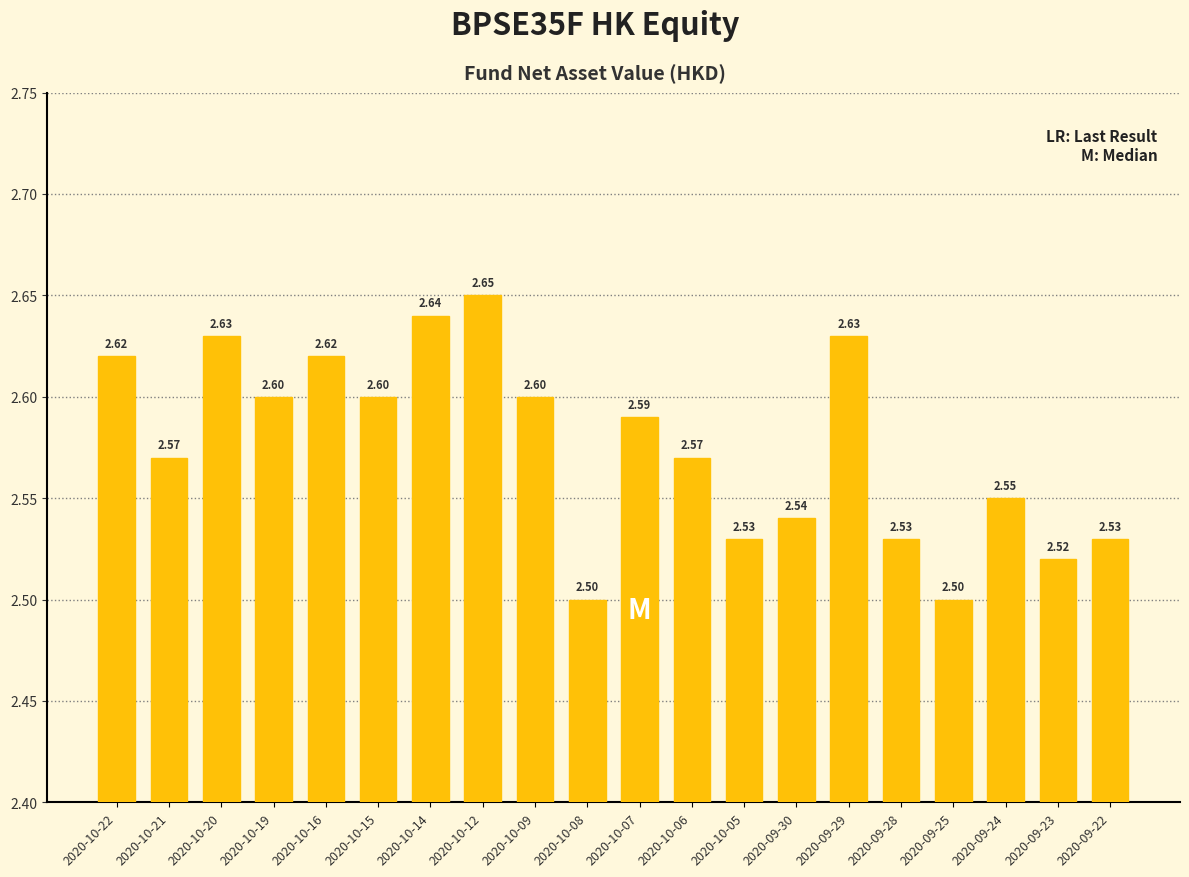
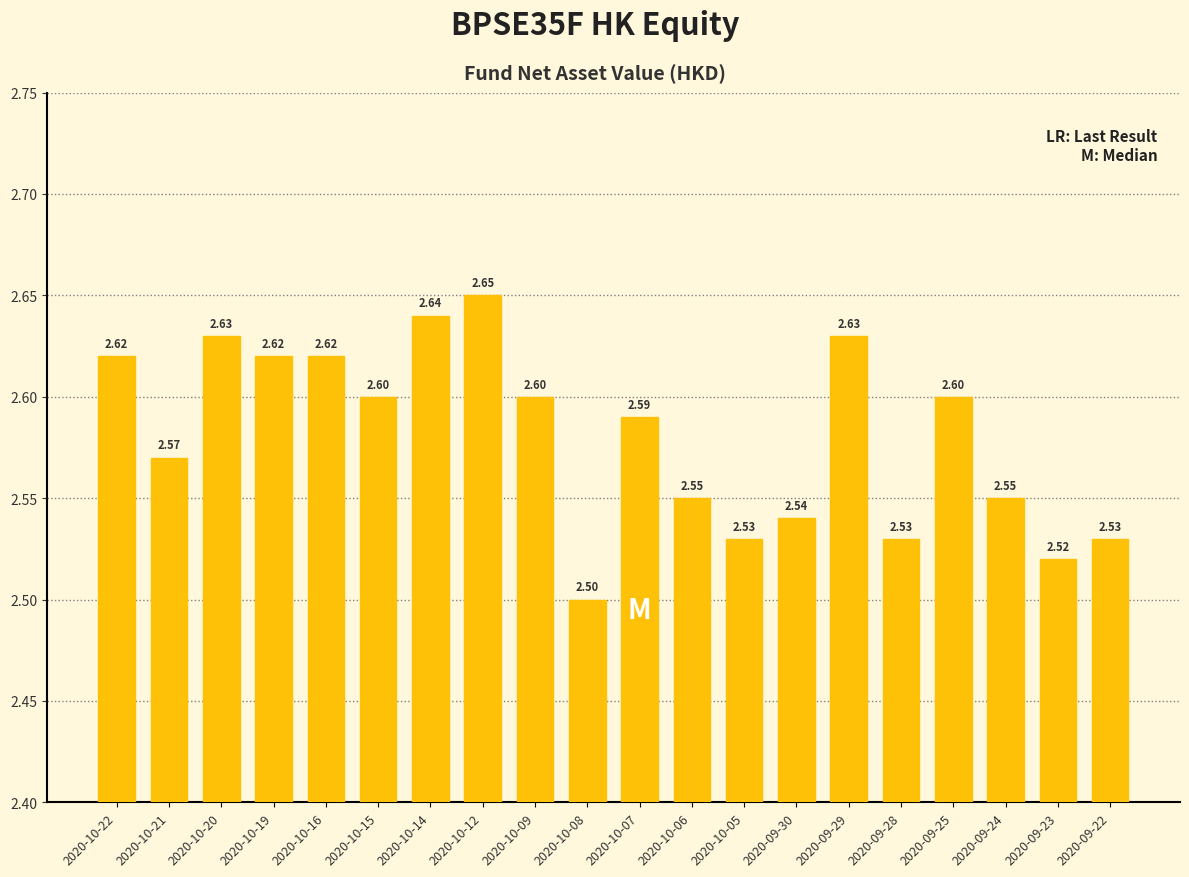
  {
    "2020-10-22": 2.62,
    "2020-10-21": 2.57,
    "2020-10-20": 2.63,
-   "2020-10-19": 2.60,
+   "2020-10-19": 2.62,
    "2020-10-16": 2.62,
    "2020-10-15": 2.60,
    "2020-10-14": 2.64,
    "2020-10-12": 2.65,
    "2020-10-09": 2.60,
    "2020-10-08": 2.50,
    "2020-10-07": 2.59,
-   "2020-10-06": 2.57,
+   "2020-10-06": 2.55,
    "2020-10-05": 2.53,
    "2020-09-30": 2.54,
    "2020-09-29": 2.63,
    "2020-09-28": 2.53,
-   "2020-09-25": 2.50,
+   "2020-09-25": 2.60,
    "2020-09-24": 2.55,
    "2020-09-23": 2.52,
    "2020-09-22": 2.53
  }
